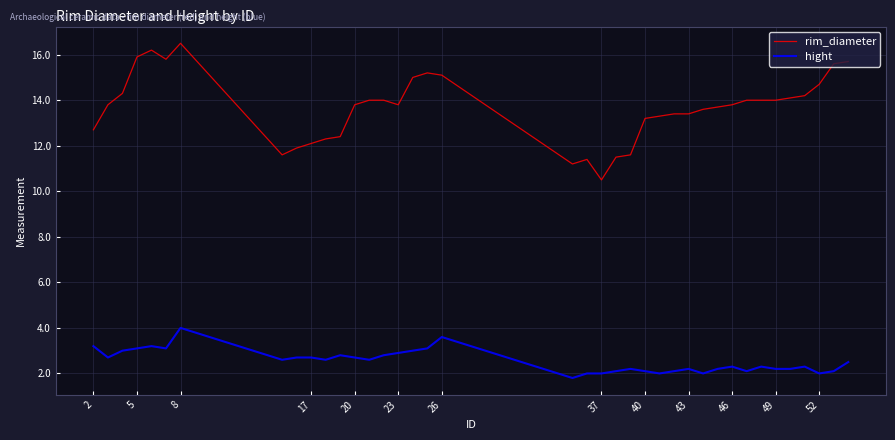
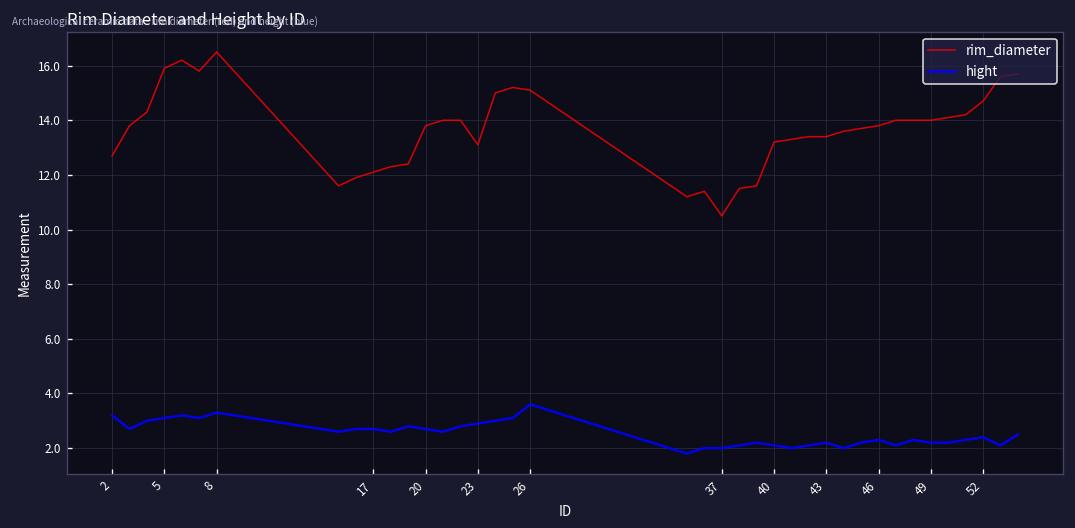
  {
    "rim_diameter": {
      "2": 12.7,
      "5": 15.9,
      "8": 16.5,
      "17": 12.1,
      "20": 13.8,
-     "23": 13.8,
+     "23": 13.1,
      "26": 15.1,
      "37": 10.5,
      "40": 13.2,
      "43": 13.4,
      "46": 13.8,
      "49": 14.0,
      "52": 14.7
    },
    "hight": {
      "2": 3.2,
      "5": 3.1,
-     "8": 4.0,
+     "8": 3.3,
      "17": 2.7,
      "20": 2.7,
      "23": 2.9,
      "26": 3.6,
      "37": 2.0,
      "40": 2.1,
      "43": 2.2,
      "46": 2.3,
      "49": 2.2,
-     "52": 2.0
+     "52": 2.4
    }
  }
